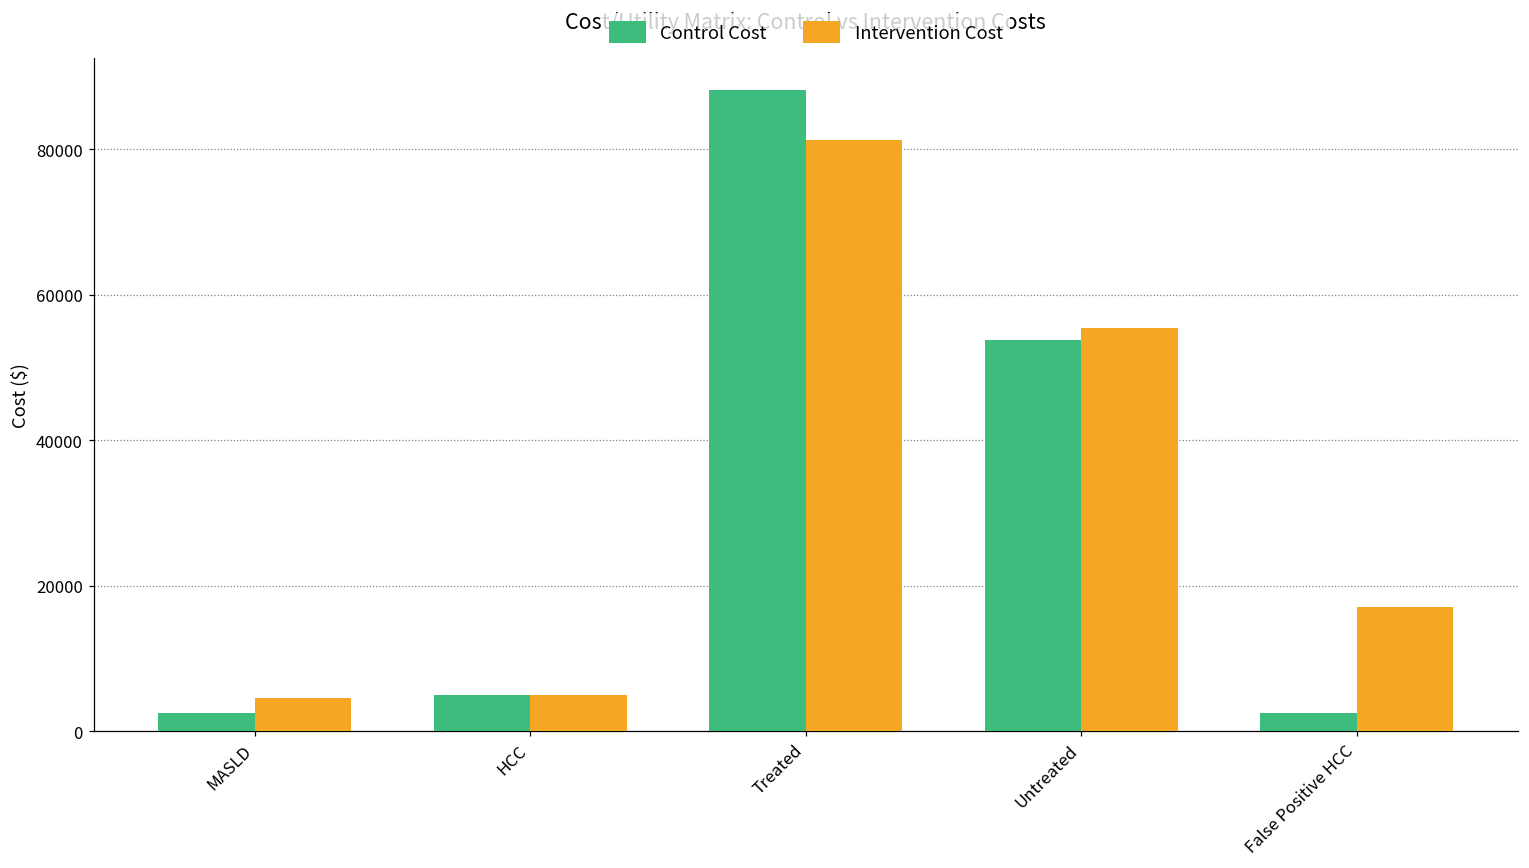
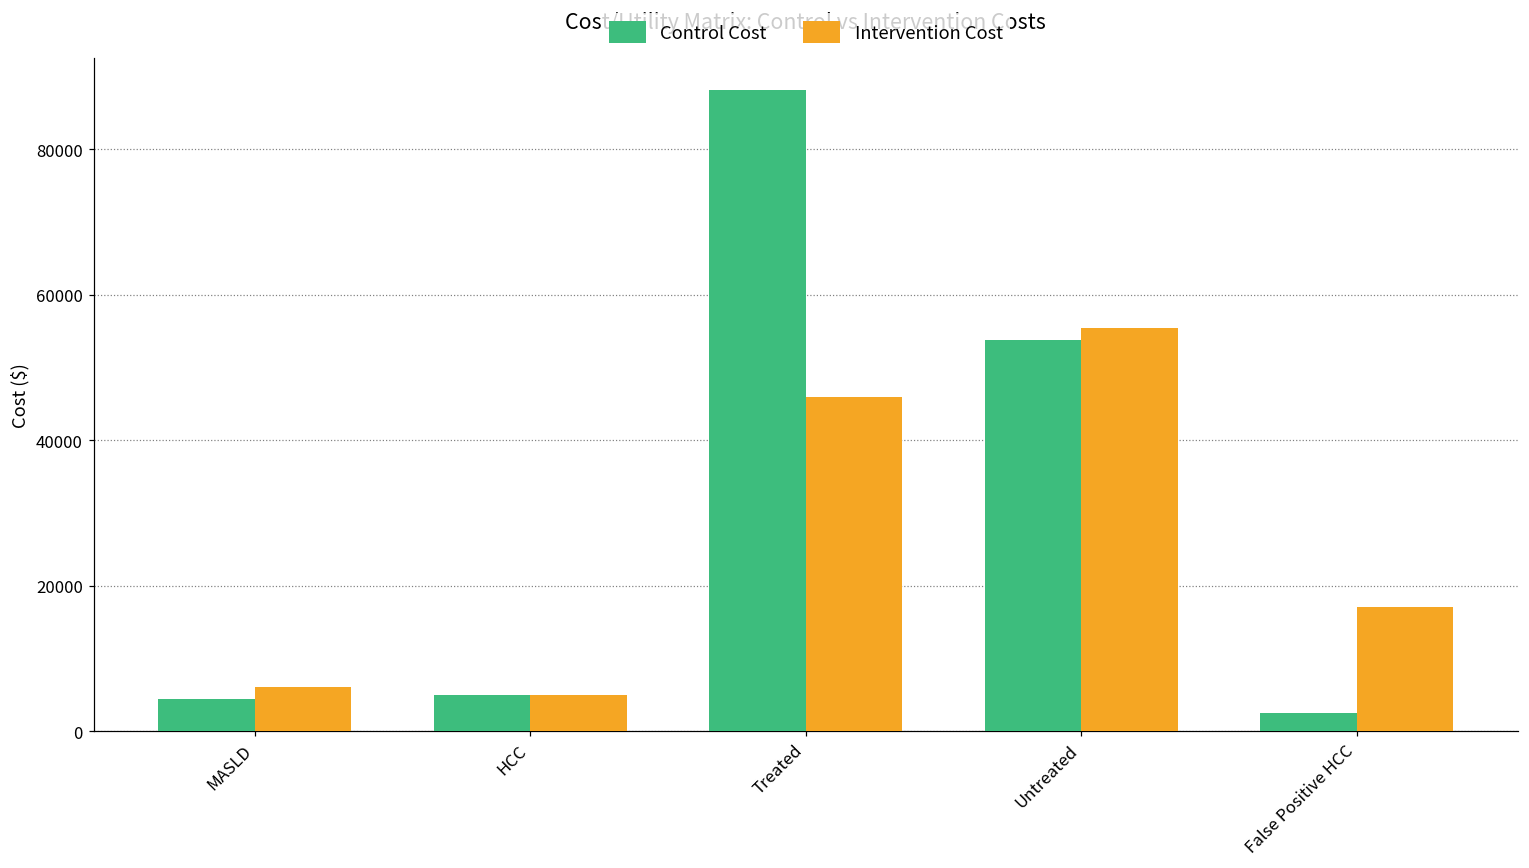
  {
    "Control Cost": {
-     "MASLD": 3000,
+     "MASLD": 4000,
      "HCC": 5000,
      "Treated": 88000,
      "Untreated": 54000,
      "False Positive HCC": 2000
    },
    "Intervention Cost": {
-     "MASLD": 5000,
+     "MASLD": 6000,
      "HCC": 5000,
-     "Treated": 81000,
+     "Treated": 46000,
      "Untreated": 55000,
      "False Positive HCC": 17000
    }
  }
